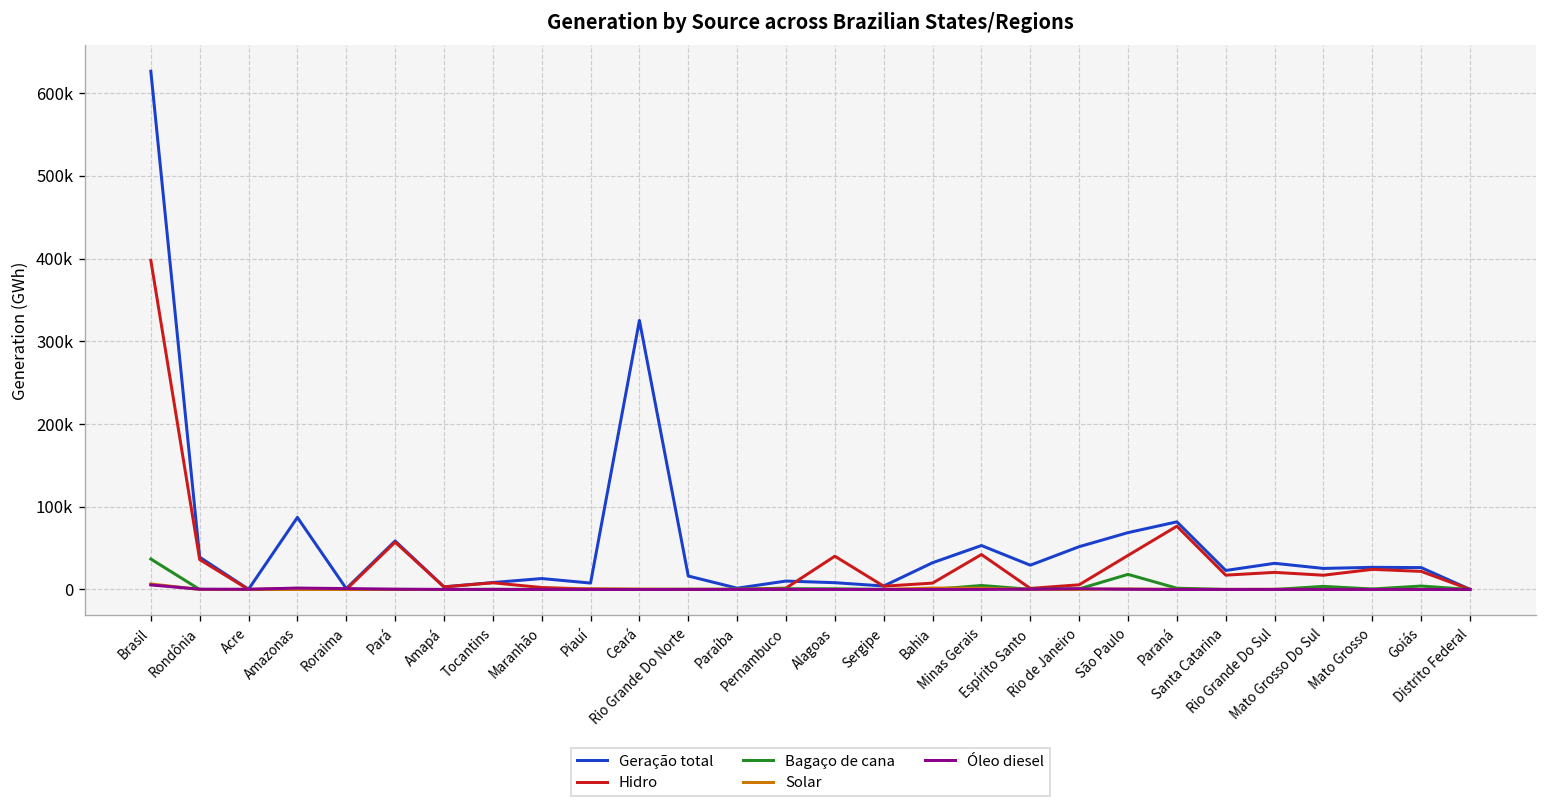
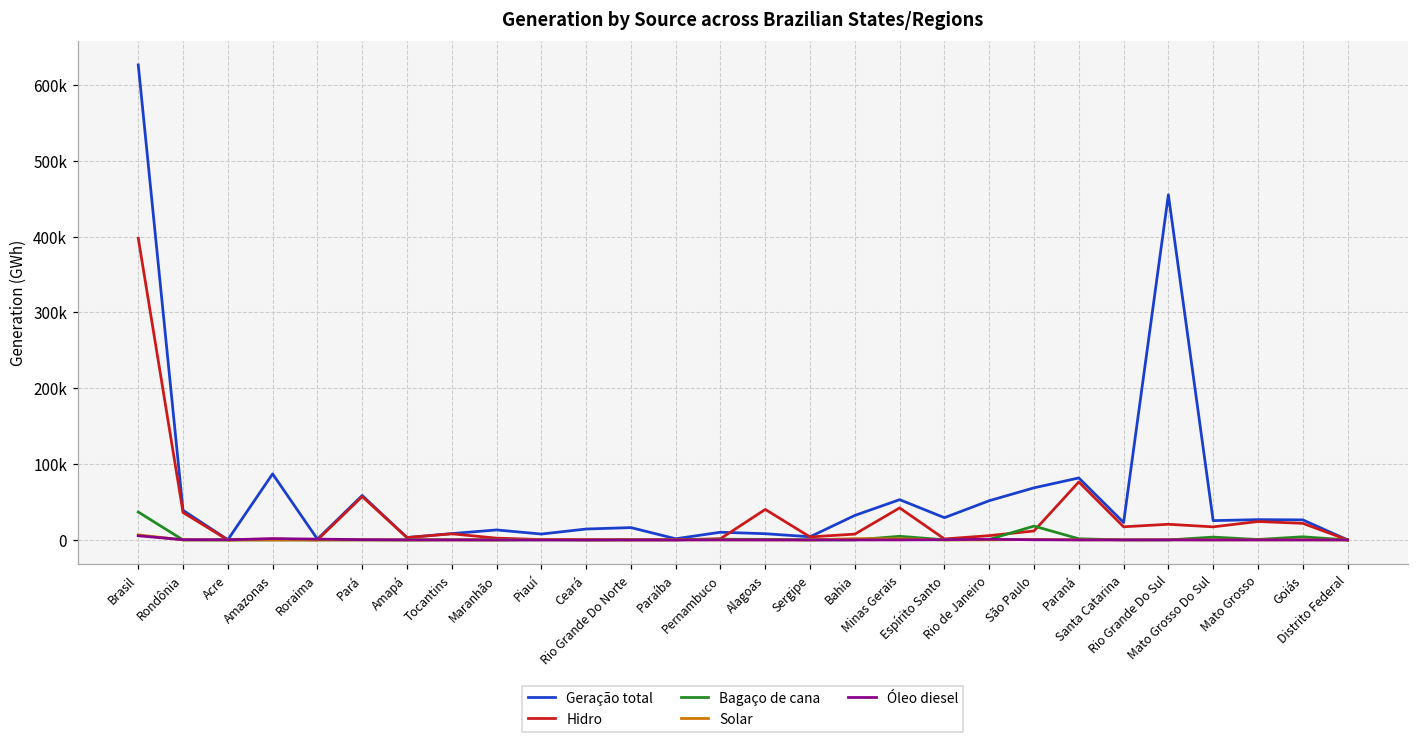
  {
    "Geração total": {
      "Brasil": 630000,
      "Amazonas": 90000,
      "Maranhão": 10000,
      "Piauí": 10000,
-     "Ceará": 330000,
+     "Ceará": 10000,
      "Rio Grande Do Norte": 20000,
      "Pernambuco": 10000,
      "Alagoas": 10000,
      "Bahia": 30000,
      "Minas Gerais": 50000,
      "Espírito Santo": 30000,
      "Rio de Janeiro": 50000,
      "São Paulo": 70000,
      "Paraná": 80000,
      "Santa Catarina": 20000,
-     "Rio Grande Do Sul": 30000,
+     "Rio Grande Do Sul": 460000,
      "Mato Grosso Do Sul": 30000,
      "Goiás": 30000
    },
    "Hidro": {
      "Brasil": 400000,
      "Alagoas": 40000,
      "Bahia": 10000,
      "Minas Gerais": 40000,
      "Rio de Janeiro": 10000,
-     "São Paulo": 40000,
+     "São Paulo": 10000,
      "Paraná": 80000,
      "Santa Catarina": 20000,
      "Rio Grande Do Sul": 20000,
      "Mato Grosso Do Sul": 20000,
      "Goiás": 20000
    },
    "Bagaço de cana": {
      "Brasil": 40000,
      "São Paulo": 20000,
      "Mato Grosso Do Sul": 0,
      "Goiás": 0
    }
  }
